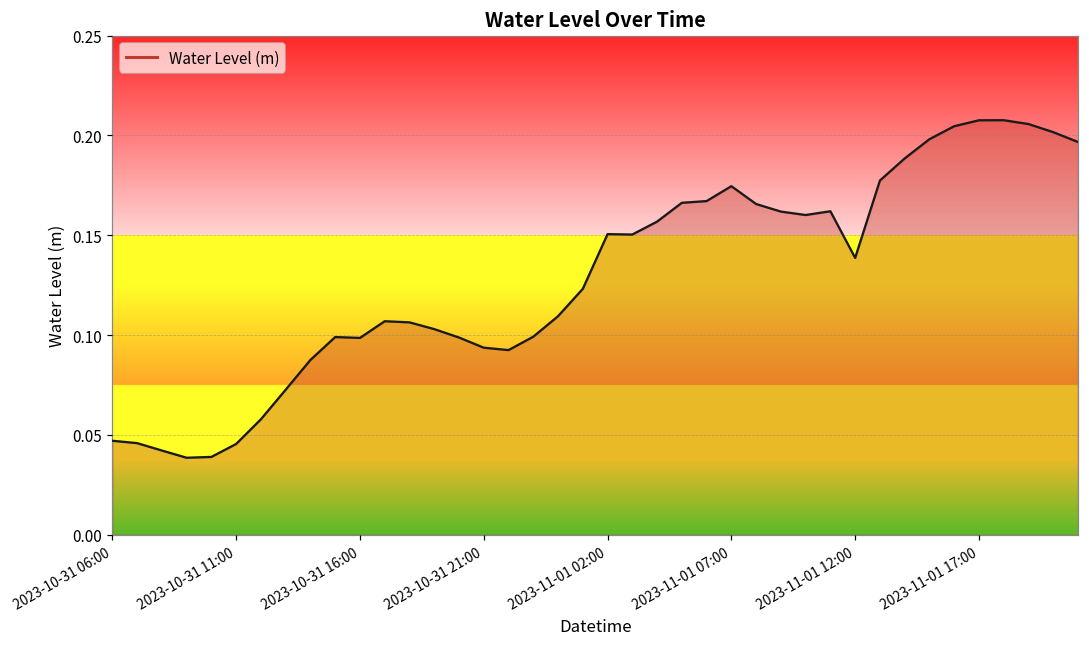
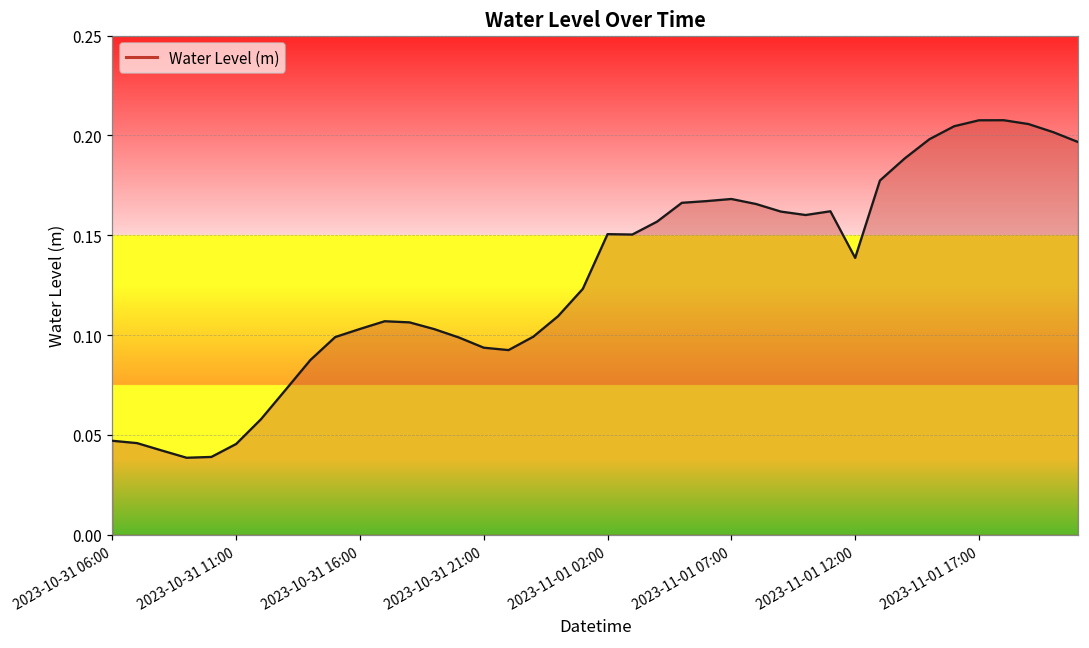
  {
    "2023-10-31 06:00": 0.047,
    "2023-10-31 11:00": 0.045,
-   "2023-10-31 16:00": 0.099,
+   "2023-10-31 16:00": 0.103,
    "2023-10-31 21:00": 0.094,
    "2023-11-01 02:00": 0.151,
-   "2023-11-01 07:00": 0.175,
+   "2023-11-01 07:00": 0.168,
    "2023-11-01 12:00": 0.139,
    "2023-11-01 17:00": 0.208
  }
